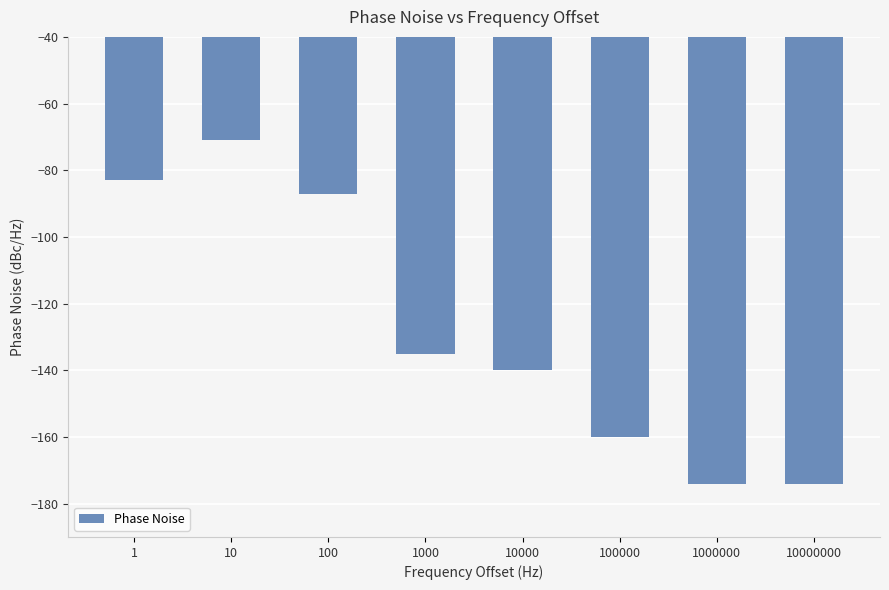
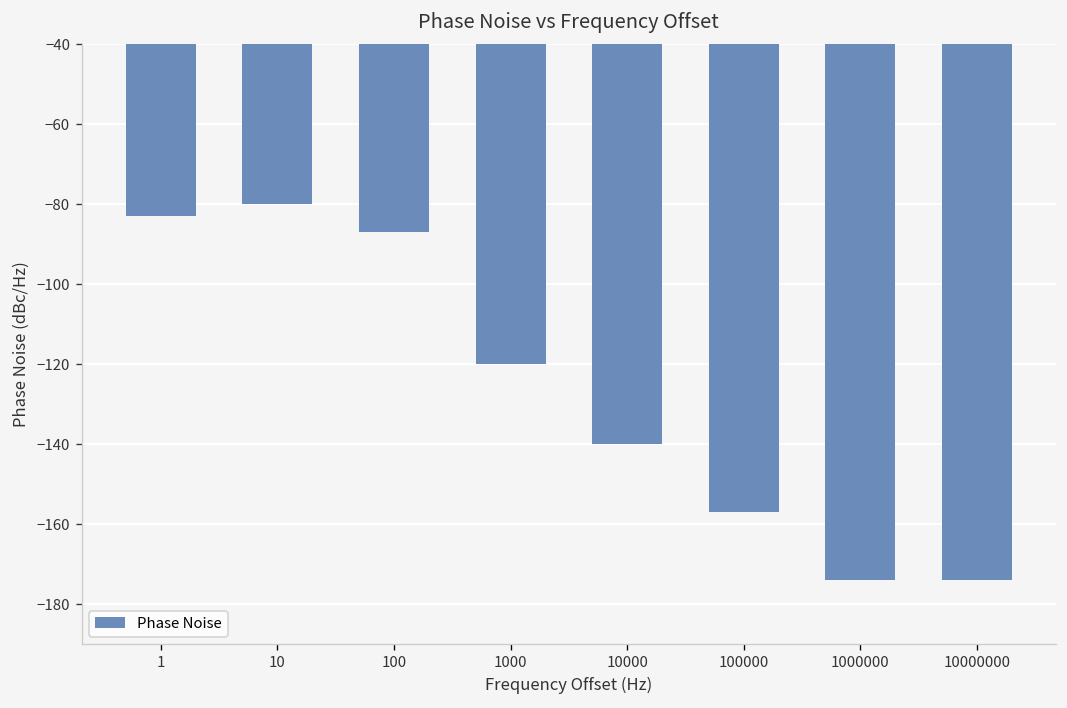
  {
    "1": -83,
-   "10": -71,
+   "10": -80,
    "100": -87,
-   "1000": -135,
+   "1000": -120,
    "10000": -140,
-   "100000": -160,
+   "100000": -157,
    "1000000": -174,
    "10000000": -174
  }
